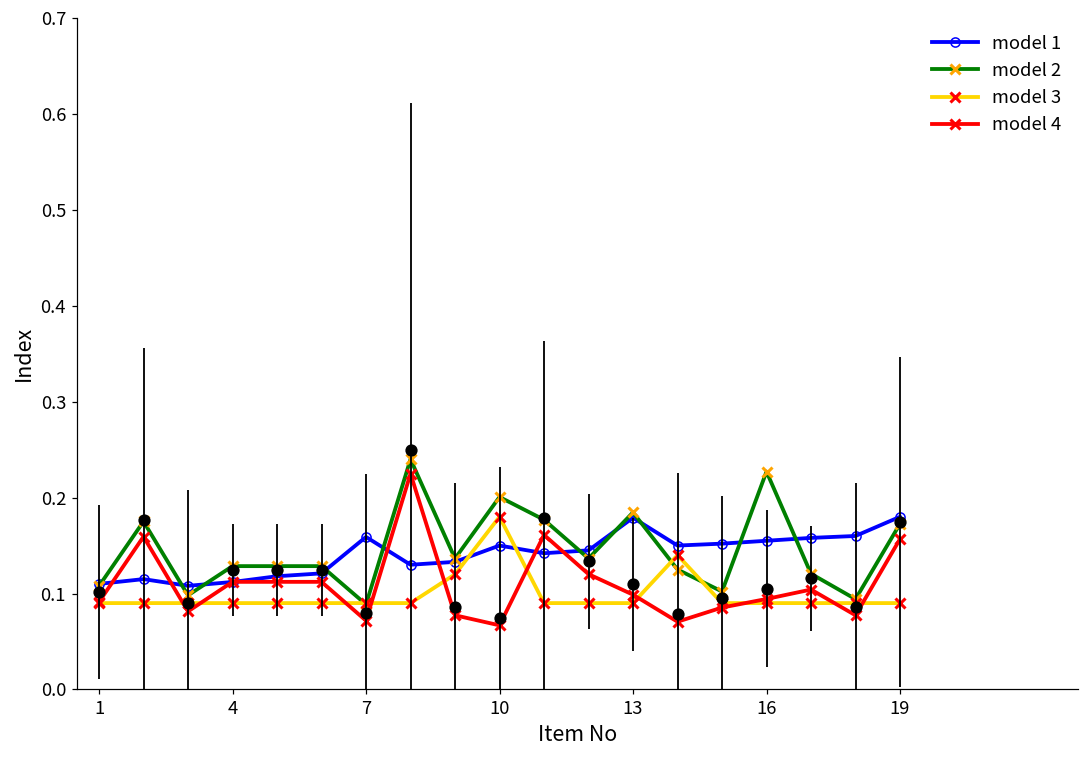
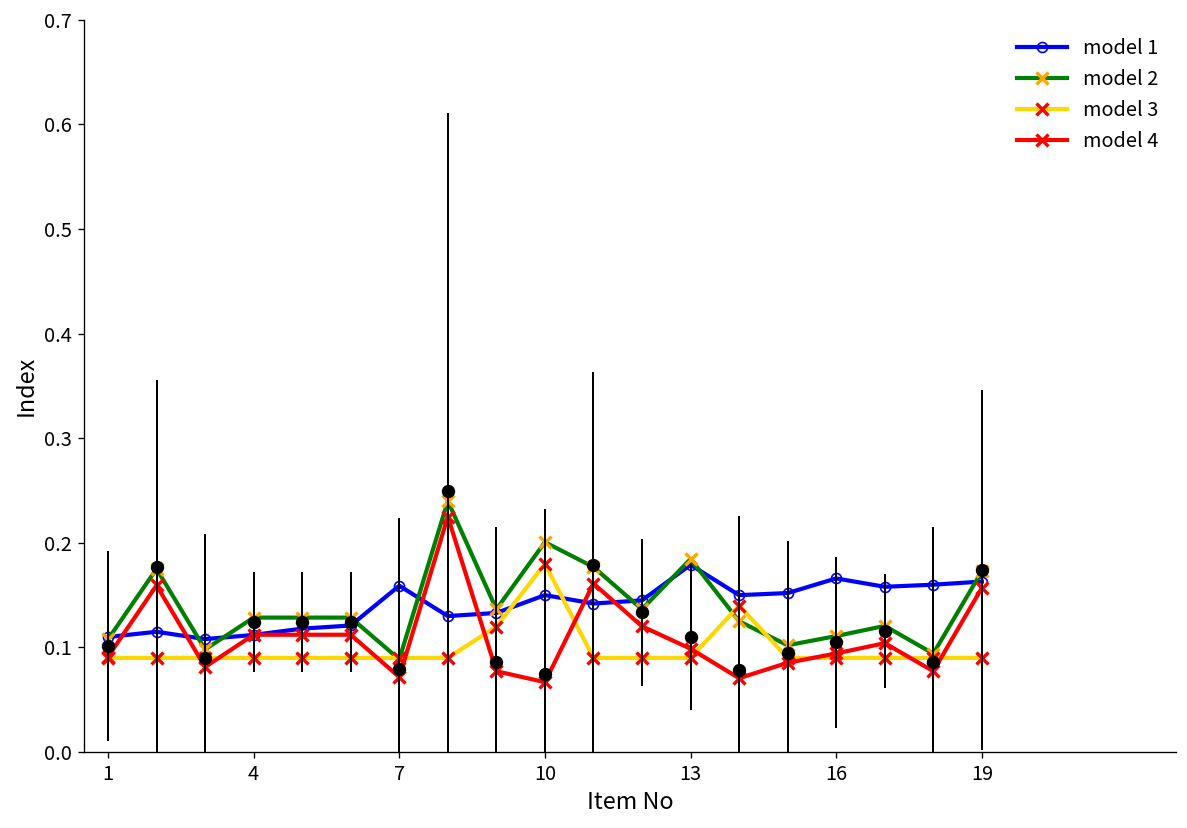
  {
    "model 1": {
      "7": 0.16,
      "10": 0.15,
      "13": 0.18,
-     "16": 0.16,
-     "19": 0.18
+     "16": 0.17,
+     "19": 0.16
    },
    "model 2": {
      "4": 0.13,
      "10": 0.20,
      "13": 0.18,
-     "16": 0.23
+     "16": 0.11
    },
    "model 3": {
      "4": 0.09,
      "10": 0.18,
      "13": 0.09,
      "16": 0.09,
      "19": 0.09
    },
    "model 4": {
      "7": 0.07,
      "10": 0.07,
      "13": 0.10,
      "16": 0.09,
      "19": 0.16
    }
  }
